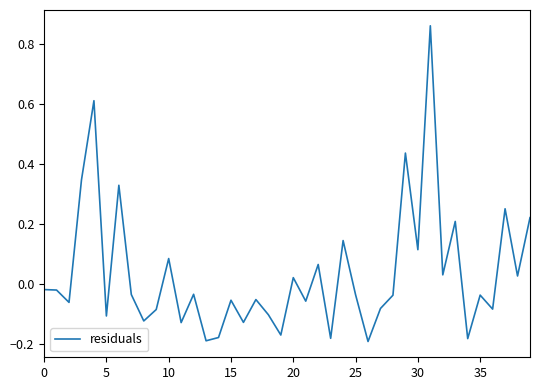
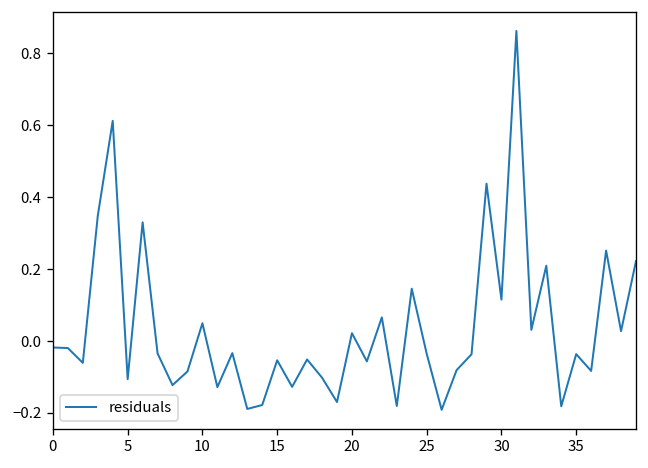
  {
    "0": -0.02,
    "5": -0.11,
-   "10": 0.09,
+   "10": 0.05,
    "15": -0.05,
    "20": 0.02,
    "25": -0.04,
    "30": 0.12,
    "35": -0.04
  }
